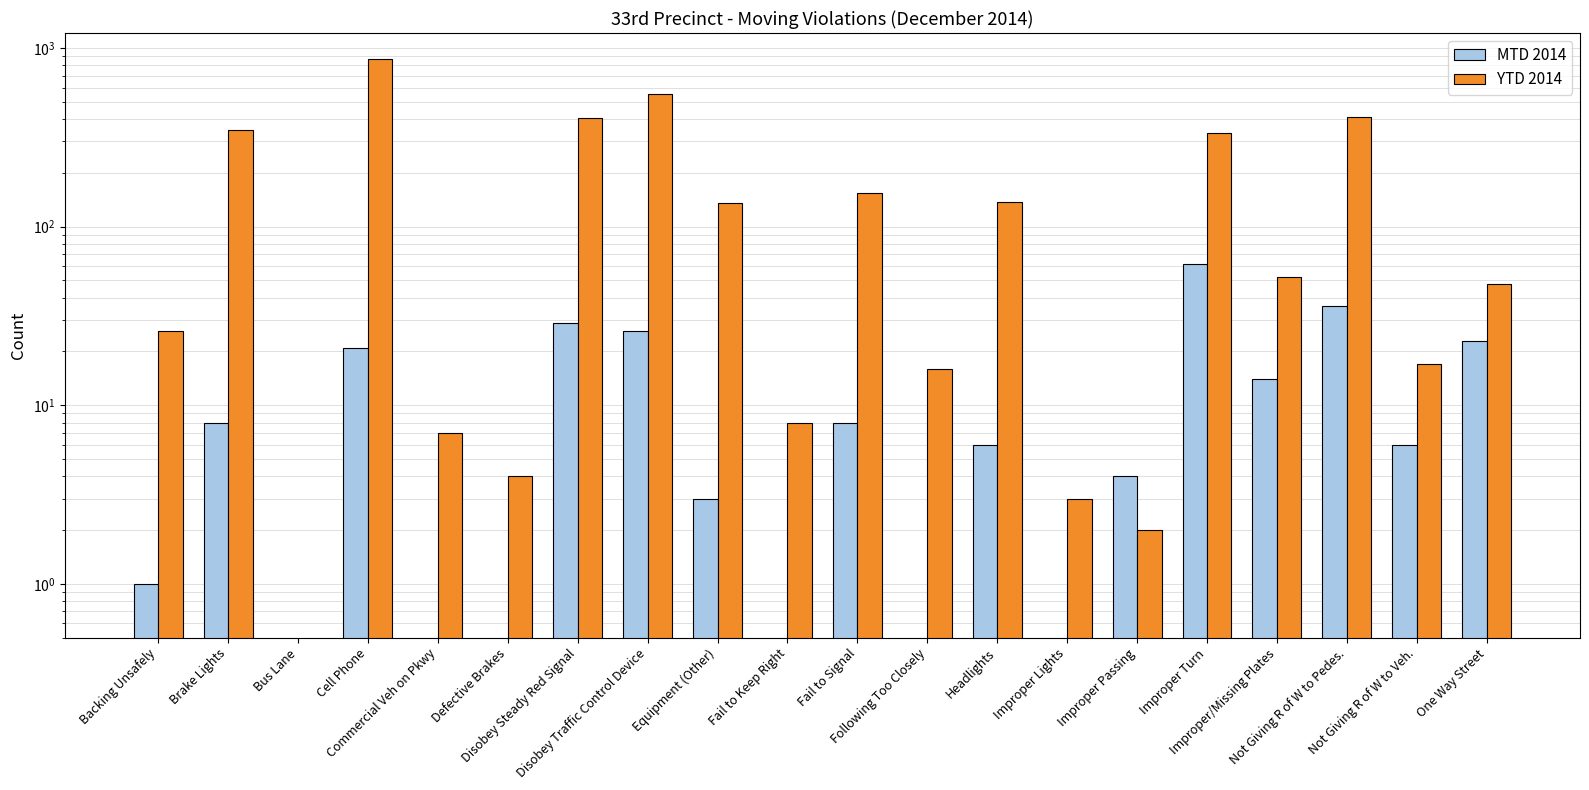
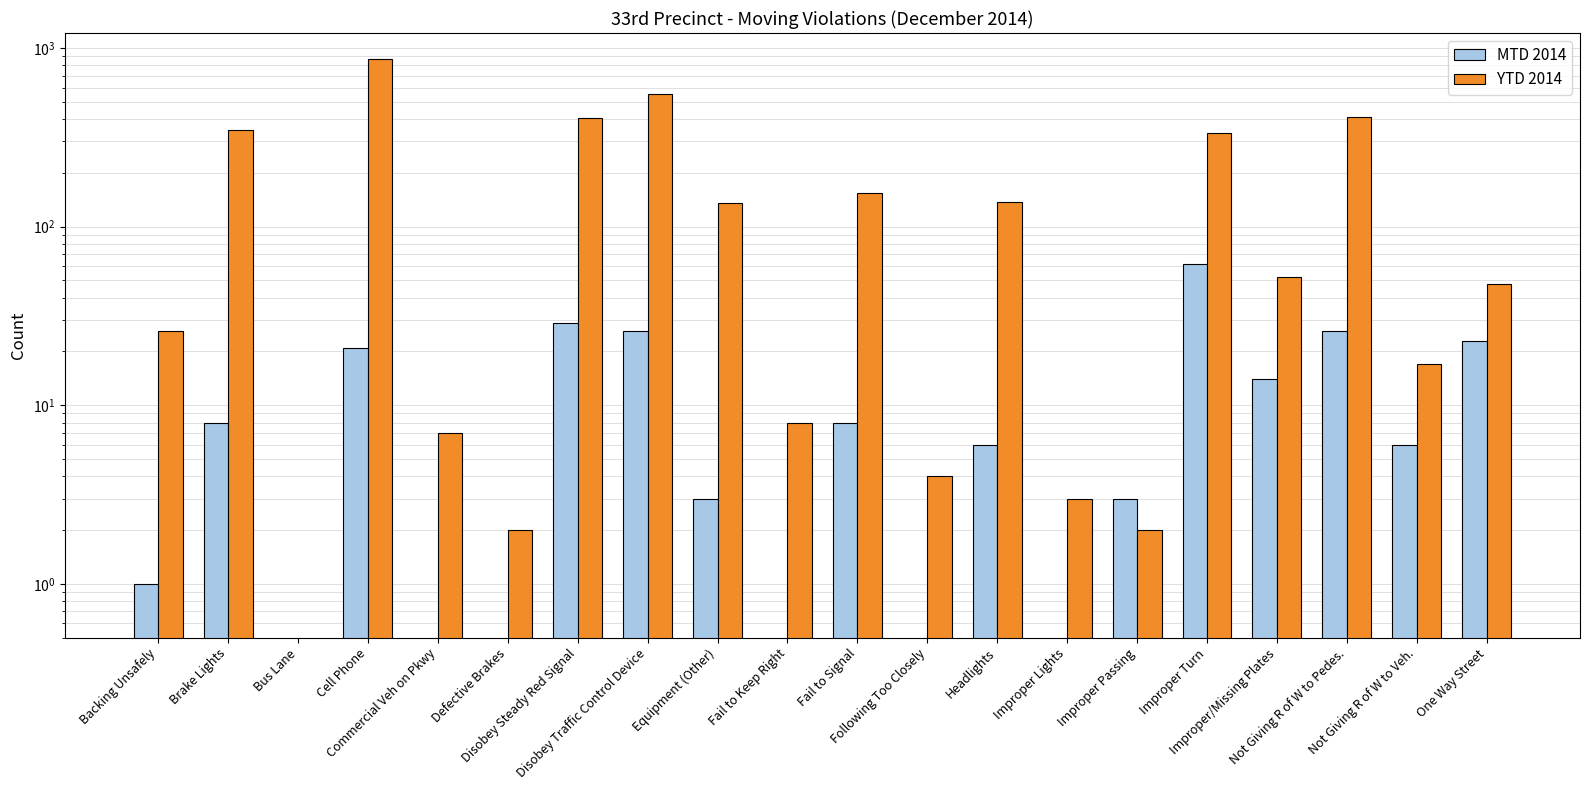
  {
    "MTD 2014": {
      "Backing Unsafely": 1,
      "Brake Lights": 8,
      "Cell Phone": 21,
      "Disobey Steady Red Signal": 29,
      "Disobey Traffic Control Device": 26,
      "Equipment (Other)": 3,
      "Fail to Signal": 8,
      "Headlights": 6,
-     "Improper Passing": 4,
+     "Improper Passing": 3,
      "Improper Turn": 62,
      "Improper/Missing Plates": 14,
-     "Not Giving R of W to Pedes.": 36,
+     "Not Giving R of W to Pedes.": 26,
      "Not Giving R of W to Veh.": 6,
      "One Way Street": 23
    },
    "YTD 2014": {
      "Backing Unsafely": 26,
      "Brake Lights": 350,
      "Cell Phone": 900,
      "Commercial Veh on Pkwy": 7,
-     "Defective Brakes": 4,
+     "Defective Brakes": 2,
      "Disobey Steady Red Signal": 400,
      "Disobey Traffic Control Device": 560,
      "Equipment (Other)": 140,
      "Fail to Keep Right": 8,
      "Fail to Signal": 160,
-     "Following Too Closely": 16,
+     "Following Too Closely": 4,
      "Headlights": 140,
      "Improper Lights": 3,
      "Improper Passing": 2,
      "Improper Turn": 330,
      "Improper/Missing Plates": 52,
      "Not Giving R of W to Pedes.": 410,
      "Not Giving R of W to Veh.": 17,
      "One Way Street": 48
    }
  }
